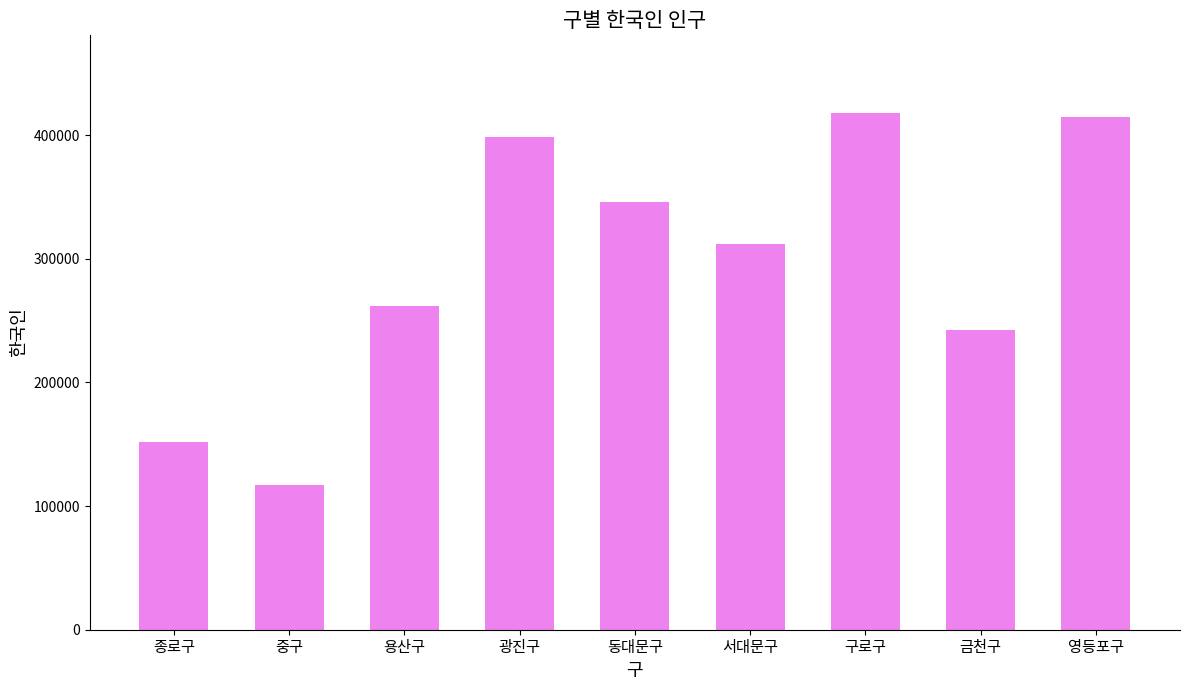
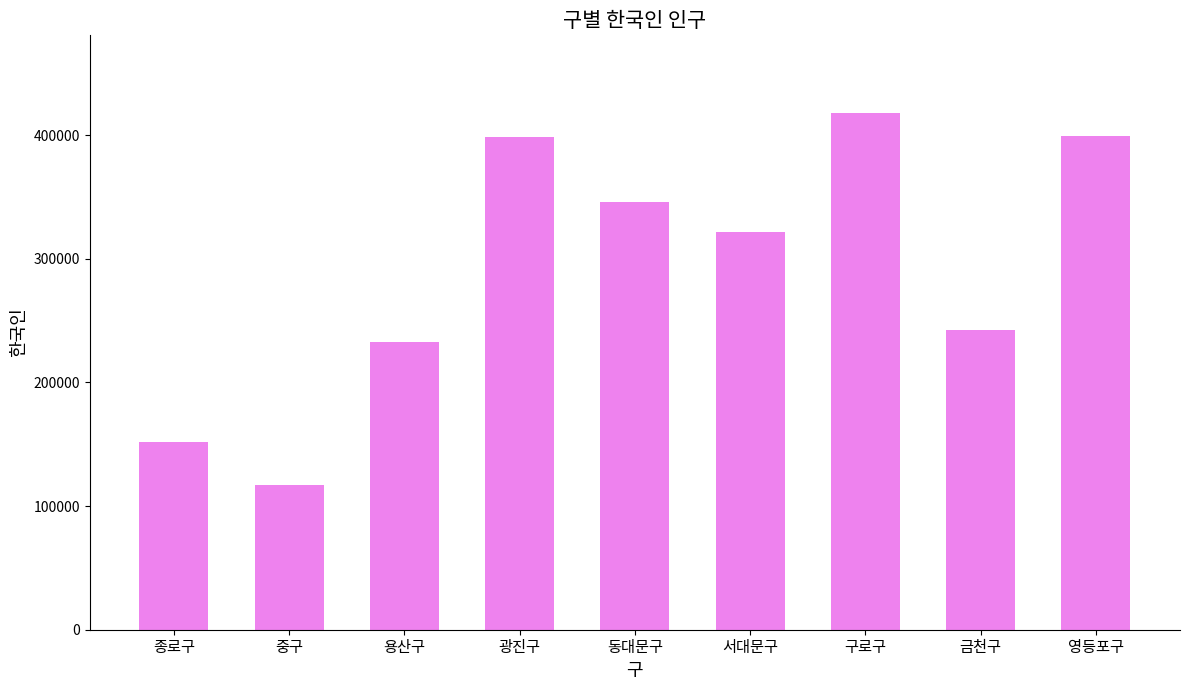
  {
    "종로구": 152000,
    "중구": 117000,
-   "용산구": 262000,
+   "용산구": 232000,
    "광진구": 398000,
    "동대문구": 346000,
-   "서대문구": 312000,
+   "서대문구": 322000,
    "구로구": 418000,
    "금천구": 242000,
-   "영등포구": 415000
+   "영등포구": 399000
  }
